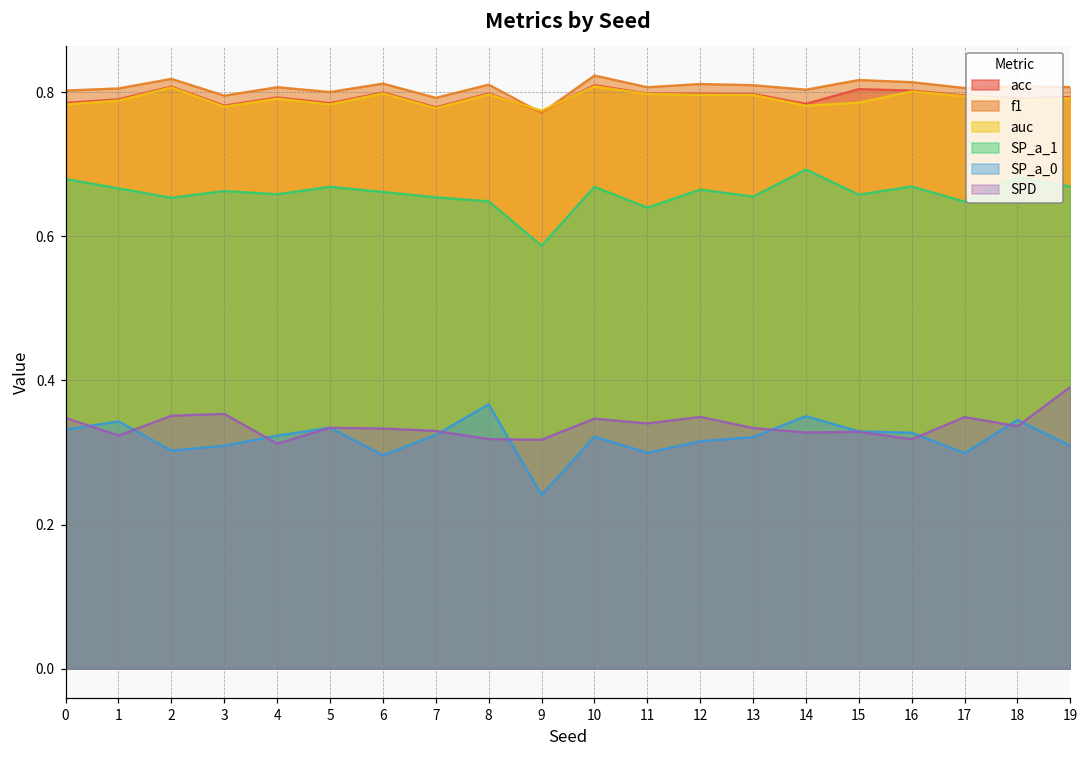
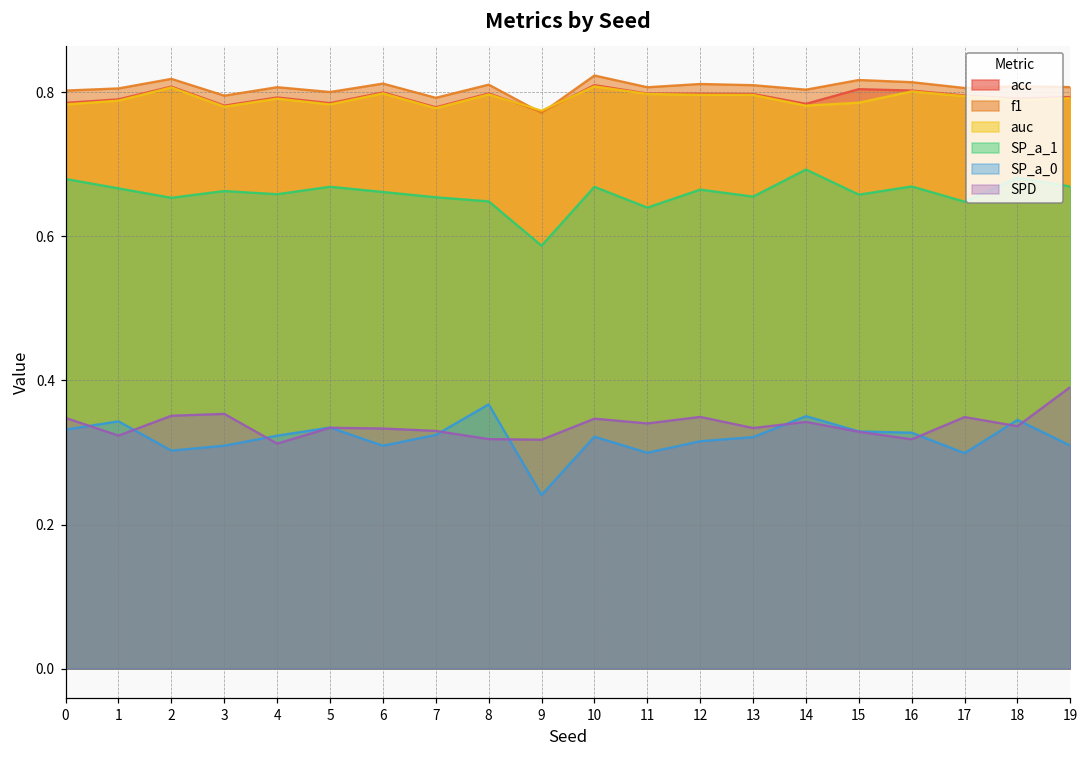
  {
    "auc": {
      "15": 0.79
    },
    "SP_a_1": {
      "0": 0.68,
      "1": 0.67,
      "2": 0.65,
      "3": 0.66,
      "4": 0.66,
      "5": 0.67,
      "6": 0.66,
      "7": 0.65,
      "8": 0.65,
      "9": 0.59,
      "10": 0.67,
      "11": 0.64,
      "12": 0.67,
      "13": 0.66,
      "14": 0.69,
      "15": 0.66,
      "16": 0.67,
      "17": 0.65,
      "19": 0.67
    },
    "SP_a_0": {
      "0": 0.33,
      "1": 0.34,
      "2": 0.30,
      "3": 0.31,
      "4": 0.32,
-     "6": 0.30,
+     "6": 0.31,
      "7": 0.32,
      "8": 0.37,
      "9": 0.24,
      "10": 0.32,
      "11": 0.30,
      "12": 0.32,
      "13": 0.32,
      "14": 0.35,
      "16": 0.33,
      "17": 0.30,
      "18": 0.35,
      "19": 0.31
    },
    "SPD": {
      "0": 0.35,
      "1": 0.32,
      "2": 0.35,
      "3": 0.35,
      "4": 0.31,
      "6": 0.33,
      "7": 0.33,
      "8": 0.32,
      "9": 0.32,
      "10": 0.35,
      "11": 0.34,
      "12": 0.35,
      "13": 0.33,
-     "14": 0.33,
+     "14": 0.34,
      "16": 0.32,
      "17": 0.35,
      "18": 0.34,
      "19": 0.39
    }
  }
